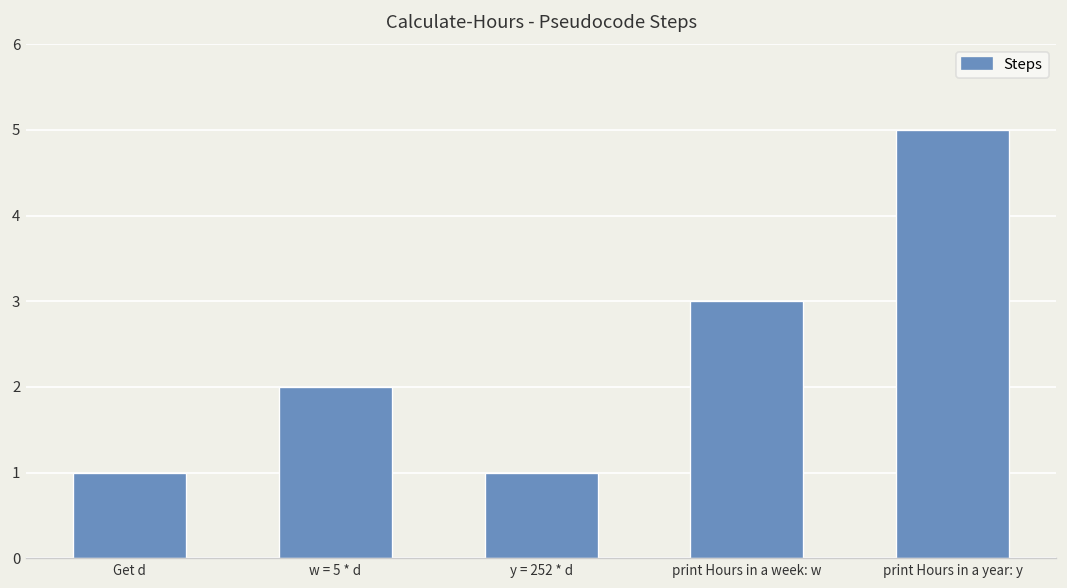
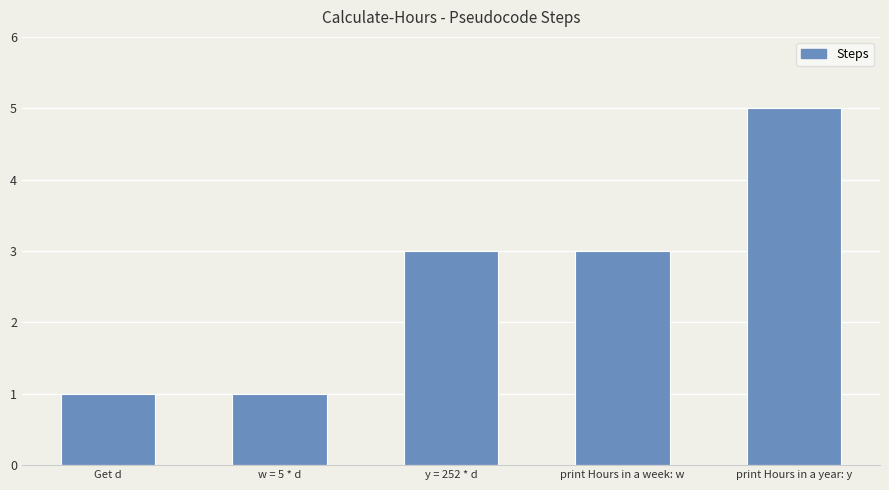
  {
    "Get d": 1,
-   "w = 5 * d": 2,
-   "y = 252 * d": 1,
+   "w = 5 * d": 1,
+   "y = 252 * d": 3,
    "print Hours in a week: w": 3,
    "print Hours in a year: y": 5
  }
